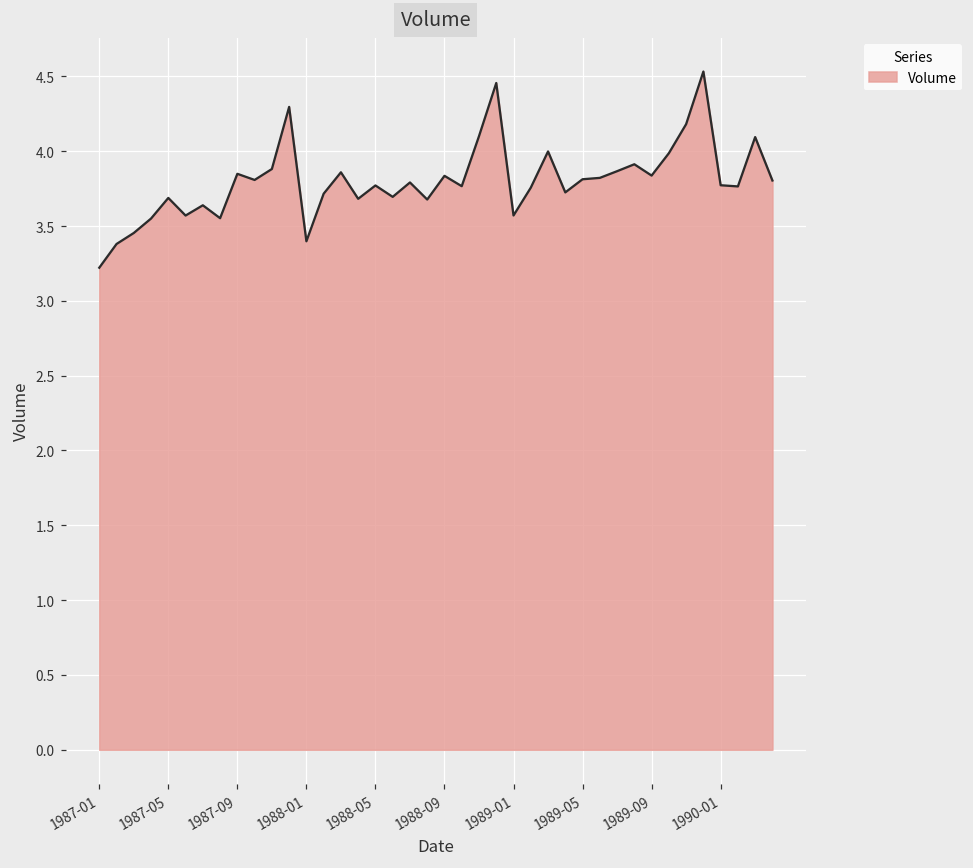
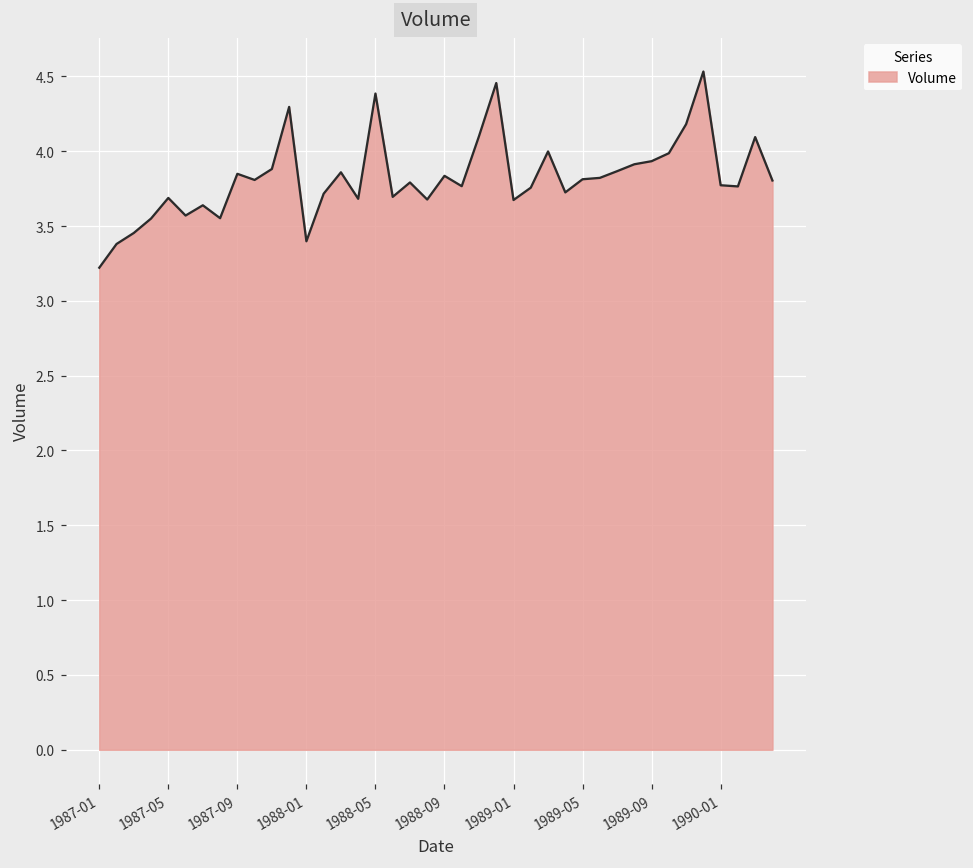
  {
    "1987-01": 3.22,
    "1987-05": 3.69,
    "1987-09": 3.85,
    "1988-01": 3.40,
-   "1988-05": 3.77,
+   "1988-05": 4.39,
    "1988-09": 3.84,
-   "1989-01": 3.57,
+   "1989-01": 3.67,
    "1989-05": 3.81,
-   "1989-09": 3.84,
+   "1989-09": 3.93,
    "1990-01": 3.77
  }
